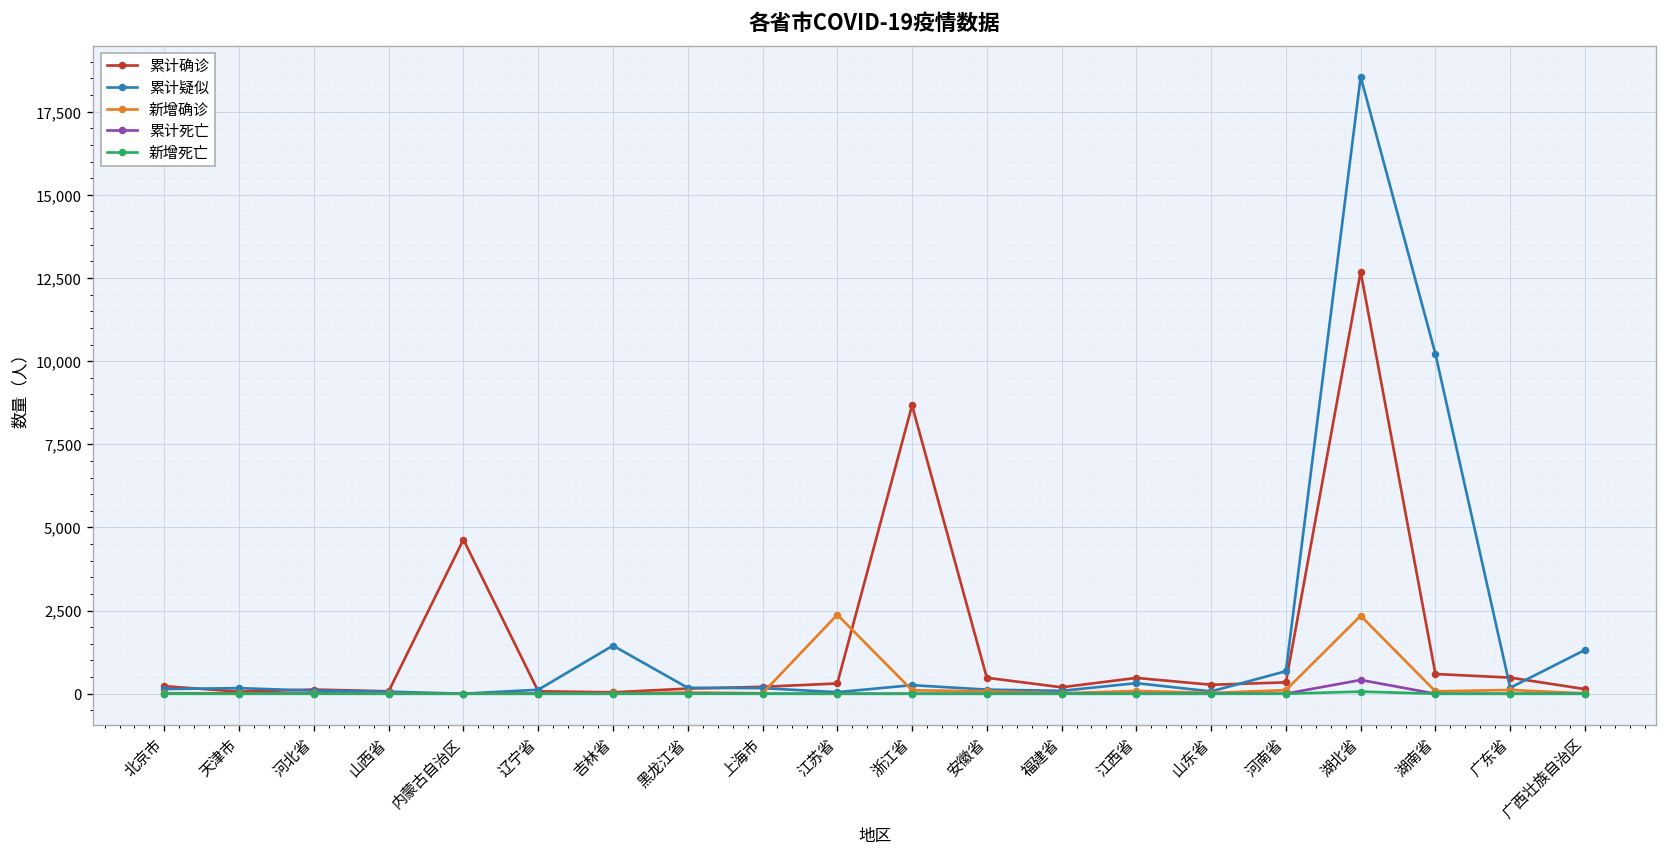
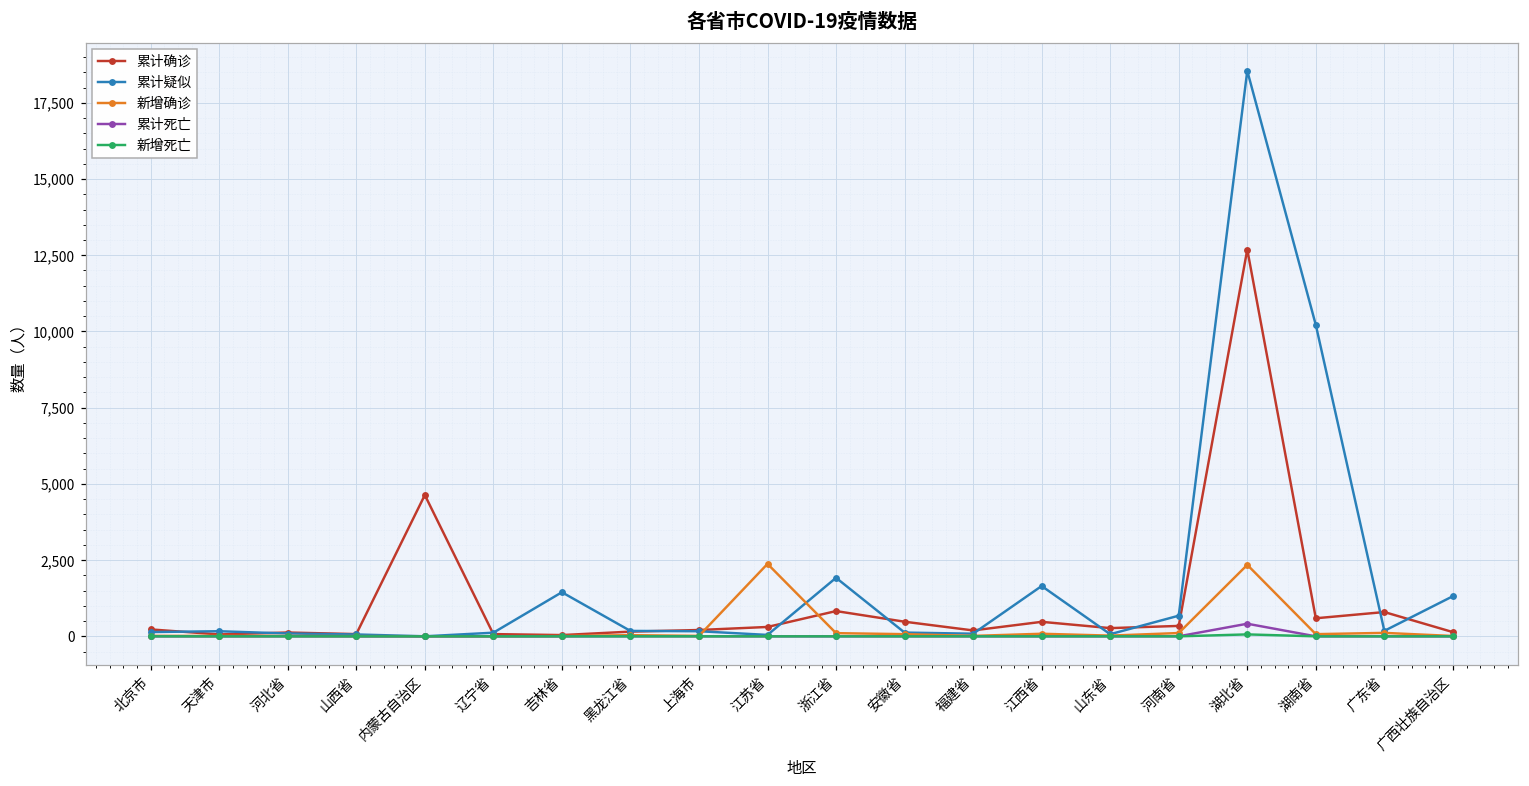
  {
    "累计确诊": {
      "内蒙古自治区": "4,600",
      "江苏省": "300",
-     "浙江省": "8,700",
+     "浙江省": "800",
      "安徽省": "500",
      "福建省": "200",
      "江西省": "500",
      "山东省": "300",
      "河南省": "300",
      "湖北省": "12,700",
      "湖南省": "600",
-     "广东省": "500",
+     "广东省": "800",
      "广西壮族自治区": "100"
    },
    "累计疑似": {
      "天津市": "200",
      "吉林省": "1,400",
-     "浙江省": "300",
-     "江西省": "300",
+     "浙江省": "1,900",
+     "江西省": "1,700",
      "河南省": "700",
      "湖北省": "18,500",
      "湖南省": "10,200",
      "广西壮族自治区": "1,300"
    },
    "新增确诊": {
      "江苏省": "2,400",
      "浙江省": "100",
      "河南省": "100",
      "湖北省": "2,300"
    },
    "累计死亡": {
      "湖北省": "400"
    },
    "新增死亡": {
      "湖北省": "100"
    }
  }
